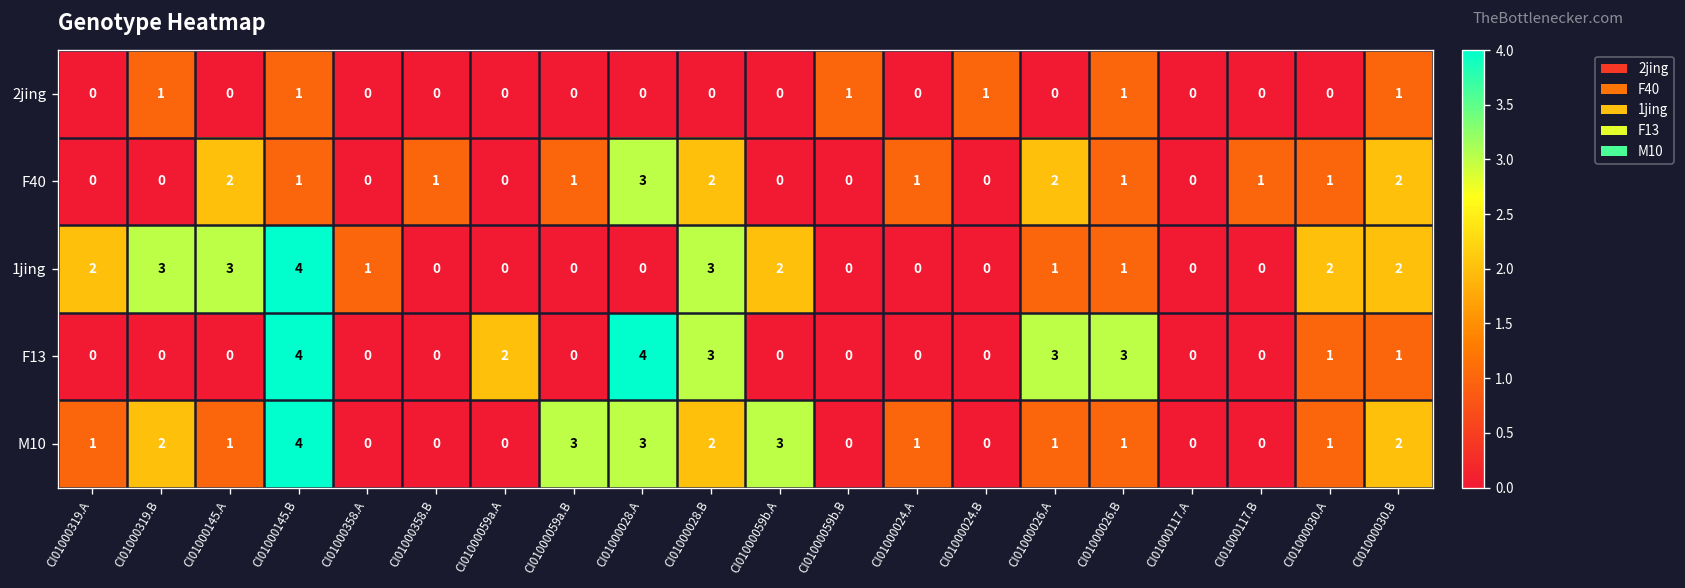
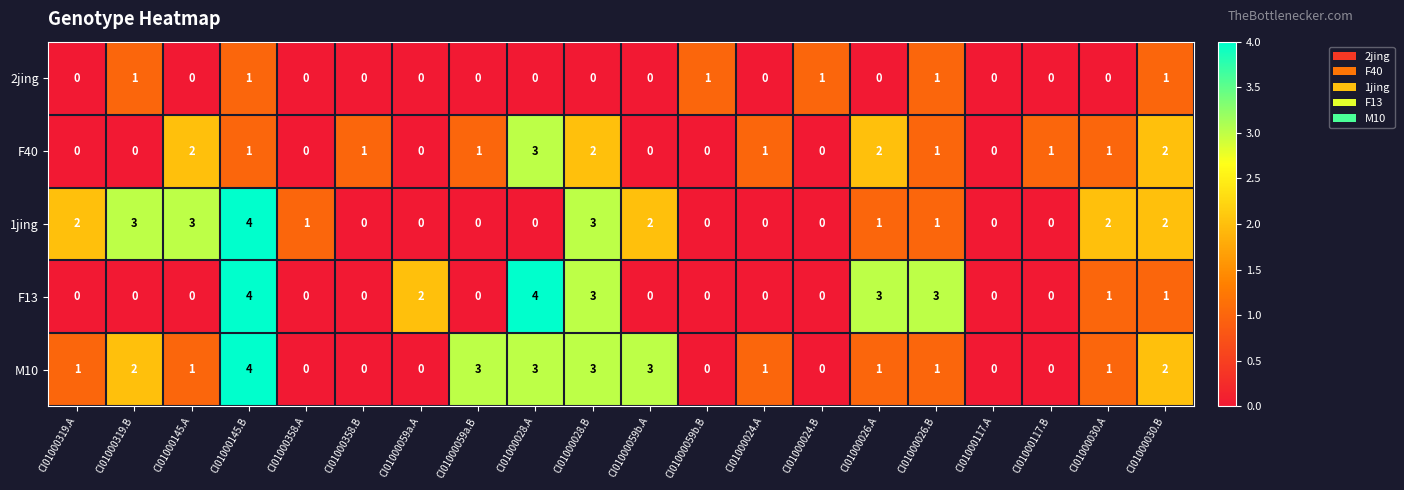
  {
    "2jing": {
      "CI01000319.A": 0,
      "CI01000319.B": 1,
      "CI01000145.A": 0,
      "CI01000145.B": 1,
      "CI01000358.A": 0,
      "CI01000358.B": 0,
      "CI01000059a.A": 0,
      "CI01000059a.B": 0,
      "CI01000028.A": 0,
      "CI01000028.B": 0,
      "CI01000059b.A": 0,
      "CI01000059b.B": 1,
      "CI01000024.A": 0,
      "CI01000024.B": 1,
      "CI01000026.A": 0,
      "CI01000026.B": 1,
      "CI01000117.A": 0,
      "CI01000117.B": 0,
      "CI01000030.A": 0,
      "CI01000030.B": 1
    },
    "F40": {
      "CI01000319.A": 0,
      "CI01000319.B": 0,
      "CI01000145.A": 2,
      "CI01000145.B": 1,
      "CI01000358.A": 0,
      "CI01000358.B": 1,
      "CI01000059a.A": 0,
      "CI01000059a.B": 1,
      "CI01000028.A": 3,
      "CI01000028.B": 2,
      "CI01000059b.A": 0,
      "CI01000059b.B": 0,
      "CI01000024.A": 1,
      "CI01000024.B": 0,
      "CI01000026.A": 2,
      "CI01000026.B": 1,
      "CI01000117.A": 0,
      "CI01000117.B": 1,
      "CI01000030.A": 1,
      "CI01000030.B": 2
    },
    "1jing": {
      "CI01000319.A": 2,
      "CI01000319.B": 3,
      "CI01000145.A": 3,
      "CI01000145.B": 4,
      "CI01000358.A": 1,
      "CI01000358.B": 0,
      "CI01000059a.A": 0,
      "CI01000059a.B": 0,
      "CI01000028.A": 0,
      "CI01000028.B": 3,
      "CI01000059b.A": 2,
      "CI01000059b.B": 0,
      "CI01000024.A": 0,
      "CI01000024.B": 0,
      "CI01000026.A": 1,
      "CI01000026.B": 1,
      "CI01000117.A": 0,
      "CI01000117.B": 0,
      "CI01000030.A": 2,
      "CI01000030.B": 2
    },
    "F13": {
      "CI01000319.A": 0,
      "CI01000319.B": 0,
      "CI01000145.A": 0,
      "CI01000145.B": 4,
      "CI01000358.A": 0,
      "CI01000358.B": 0,
      "CI01000059a.A": 2,
      "CI01000059a.B": 0,
      "CI01000028.A": 4,
      "CI01000028.B": 3,
      "CI01000059b.A": 0,
      "CI01000059b.B": 0,
      "CI01000024.A": 0,
      "CI01000024.B": 0,
      "CI01000026.A": 3,
      "CI01000026.B": 3,
      "CI01000117.A": 0,
      "CI01000117.B": 0,
      "CI01000030.A": 1,
      "CI01000030.B": 1
    },
    "M10": {
      "CI01000319.A": 1,
      "CI01000319.B": 2,
      "CI01000145.A": 1,
      "CI01000145.B": 4,
      "CI01000358.A": 0,
      "CI01000358.B": 0,
      "CI01000059a.A": 0,
      "CI01000059a.B": 3,
      "CI01000028.A": 3,
-     "CI01000028.B": 2,
+     "CI01000028.B": 3,
      "CI01000059b.A": 3,
      "CI01000059b.B": 0,
      "CI01000024.A": 1,
      "CI01000024.B": 0,
      "CI01000026.A": 1,
      "CI01000026.B": 1,
      "CI01000117.A": 0,
      "CI01000117.B": 0,
      "CI01000030.A": 1,
      "CI01000030.B": 2
    }
  }
